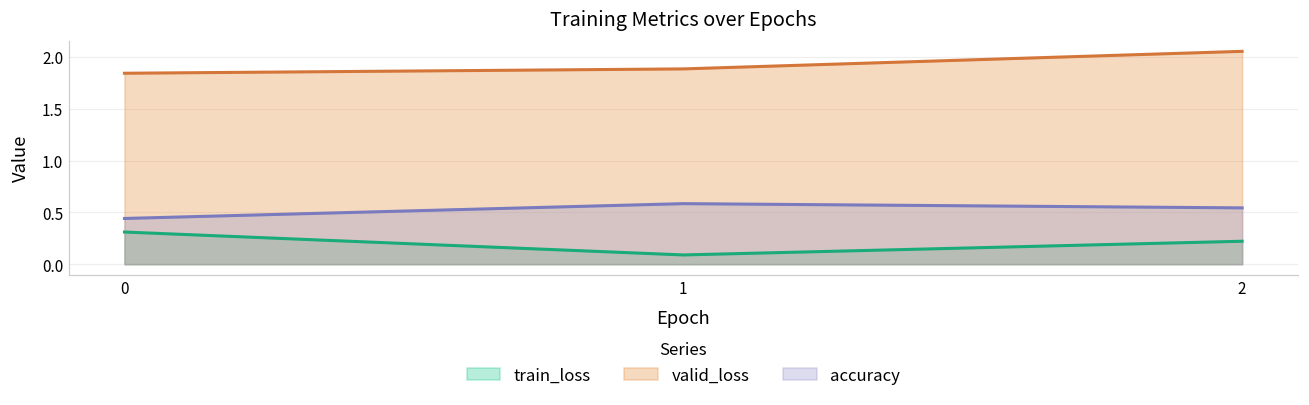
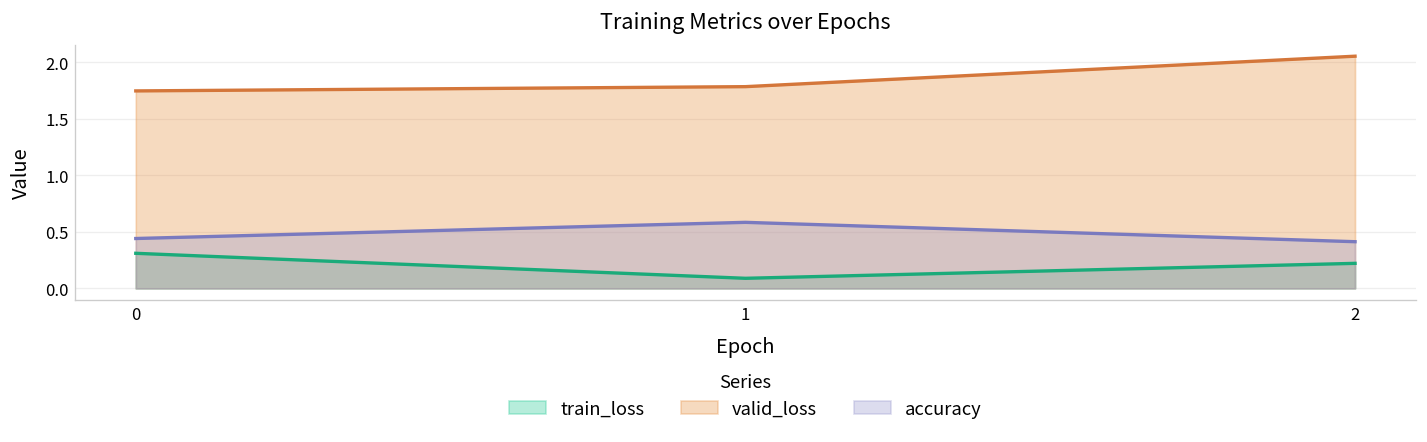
  {
    "train_loss": {
      "0": 0.3,
      "1": 0.1,
      "2": 0.2
    },
    "valid_loss": {
-     "0": 1.8,
-     "1": 1.9,
+     "0": 1.7,
+     "1": 1.8,
      "2": 2.1
    },
    "accuracy": {
      "0": 0.4,
      "1": 0.6,
-     "2": 0.5
+     "2": 0.4
    }
  }
